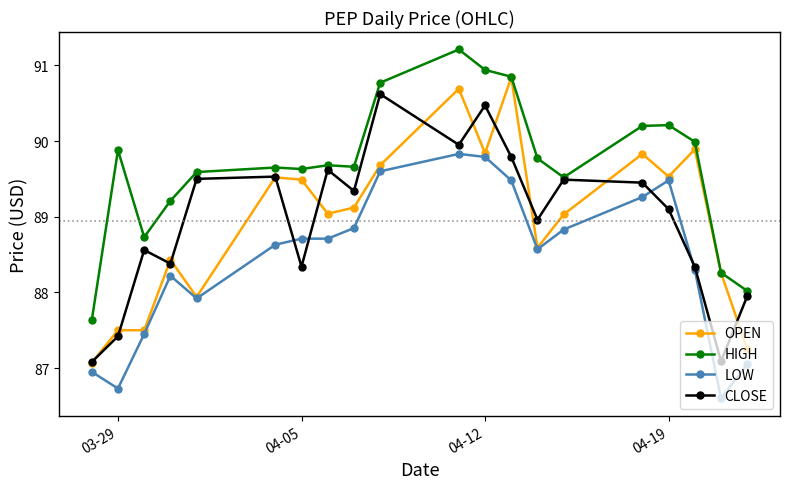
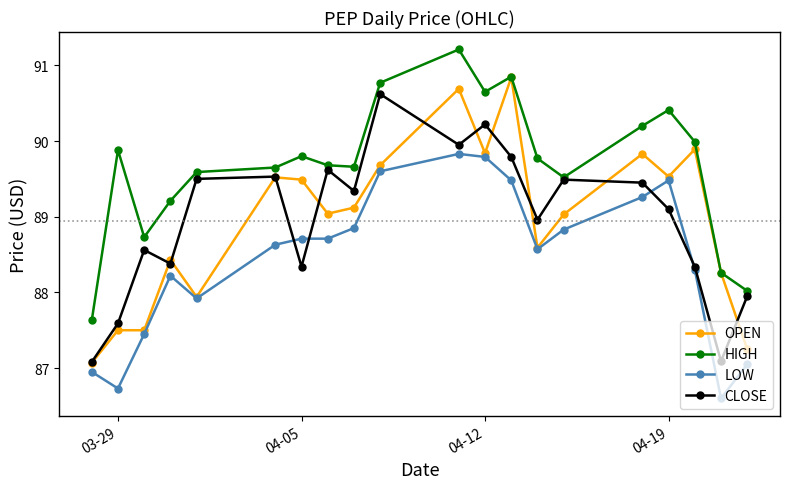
  {
    "OPEN": {
      "03-29": 87.5,
      "04-05": 89.5,
      "04-12": 89.8,
      "04-19": 89.5
    },
    "HIGH": {
      "03-29": 89.9,
-     "04-05": 89.6,
-     "04-12": 90.9,
-     "04-19": 90.2
+     "04-05": 89.8,
+     "04-12": 90.7,
+     "04-19": 90.4
    },
    "LOW": {
      "03-29": 86.7,
      "04-05": 88.7,
      "04-12": 89.8,
      "04-19": 89.5
    },
    "CLOSE": {
-     "03-29": 87.4,
+     "03-29": 87.6,
      "04-05": 88.3,
-     "04-12": 90.5,
+     "04-12": 90.2,
      "04-19": 89.1
    }
  }
